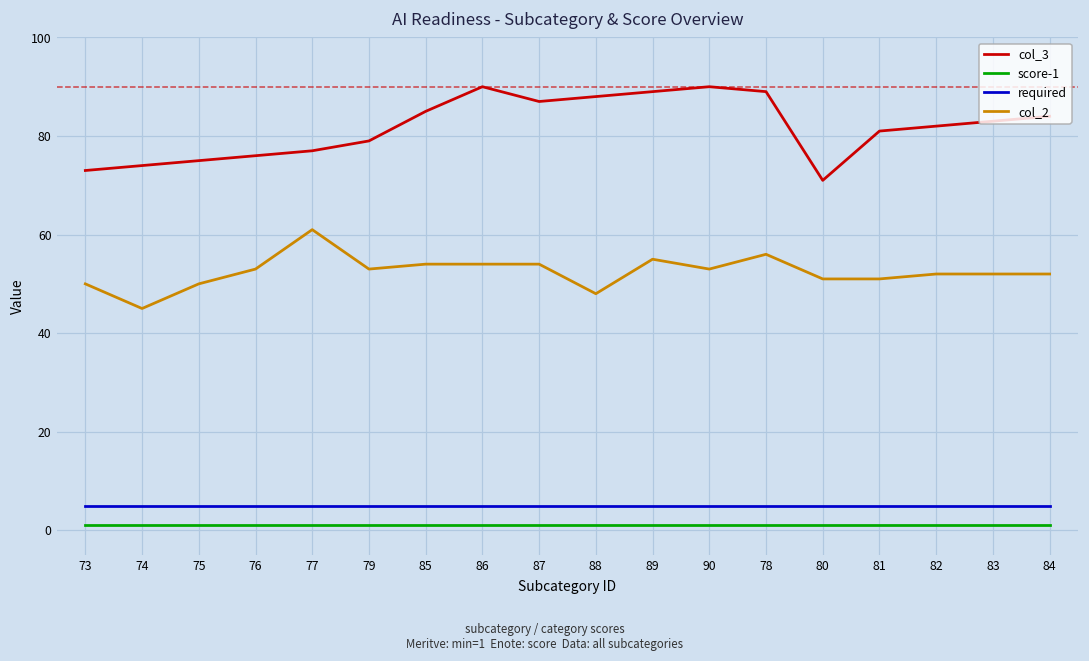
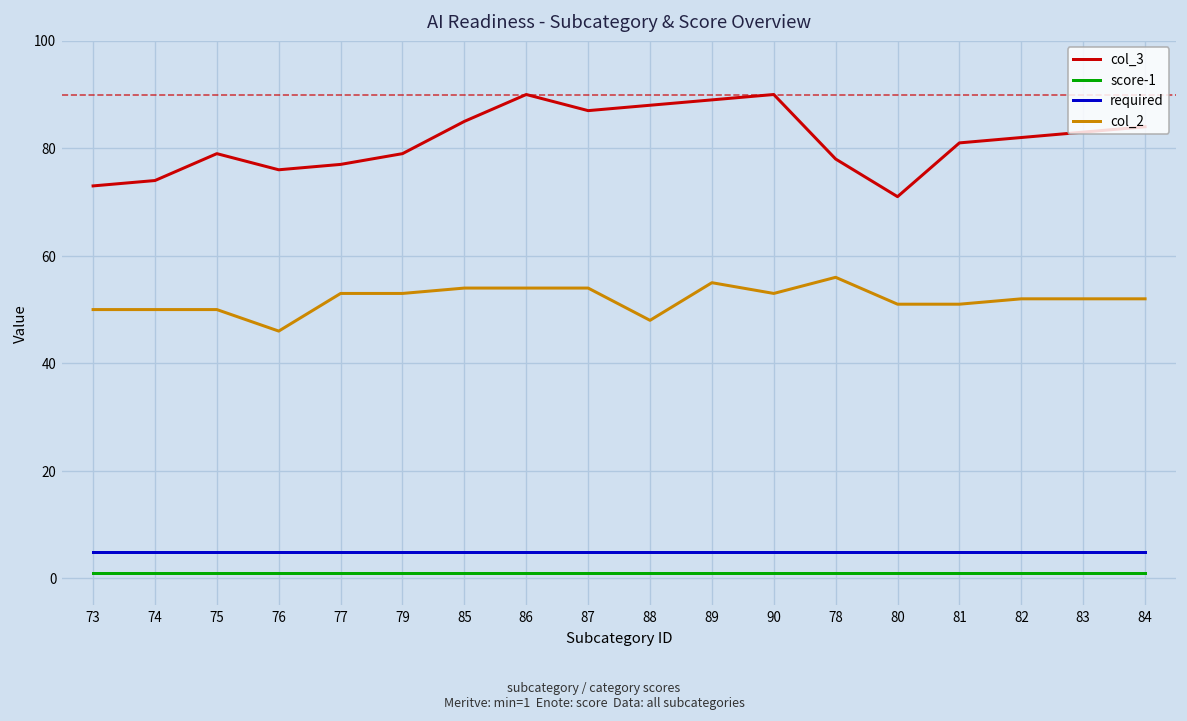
  {
    "col_3": {
      "73": 73,
      "74": 74,
-     "75": 75,
+     "75": 79,
      "76": 76,
      "77": 77,
      "79": 79,
      "85": 85,
      "86": 90,
      "87": 87,
      "88": 88,
      "89": 89,
      "90": 90,
-     "78": 89,
+     "78": 78,
      "80": 71,
      "81": 81,
      "82": 82,
      "83": 83,
      "84": 84
    },
    "score-1": {
      "73": 1,
      "74": 1,
      "75": 1,
      "76": 1,
      "77": 1,
      "79": 1,
      "85": 1,
      "86": 1,
      "87": 1,
      "88": 1,
      "89": 1,
      "90": 1,
      "78": 1,
      "80": 1,
      "81": 1,
      "82": 1,
      "83": 1,
      "84": 1
    },
    "required": {
      "73": 5,
      "74": 5,
      "75": 5,
      "76": 5,
      "77": 5,
      "79": 5,
      "85": 5,
      "86": 5,
      "87": 5,
      "88": 5,
      "89": 5,
      "90": 5,
      "78": 5,
      "80": 5,
      "81": 5,
      "82": 5,
      "83": 5,
      "84": 5
    },
    "col_2": {
      "73": 50,
-     "74": 45,
+     "74": 50,
      "75": 50,
-     "76": 53,
-     "77": 61,
+     "76": 46,
+     "77": 53,
      "79": 53,
      "85": 54,
      "86": 54,
      "87": 54,
      "88": 48,
      "89": 55,
      "90": 53,
      "78": 56,
      "80": 51,
      "81": 51,
      "82": 52,
      "83": 52,
      "84": 52
    }
  }
